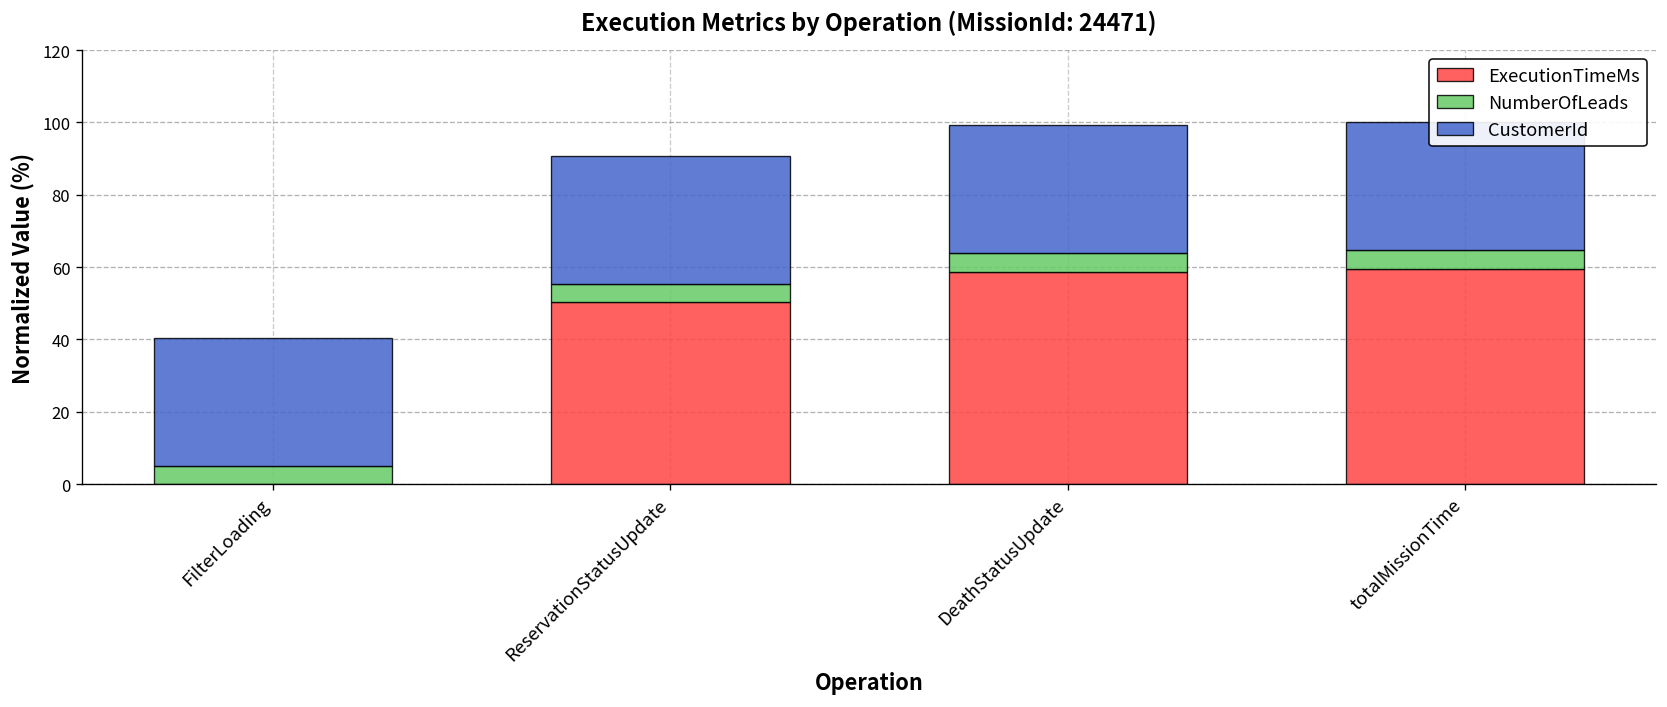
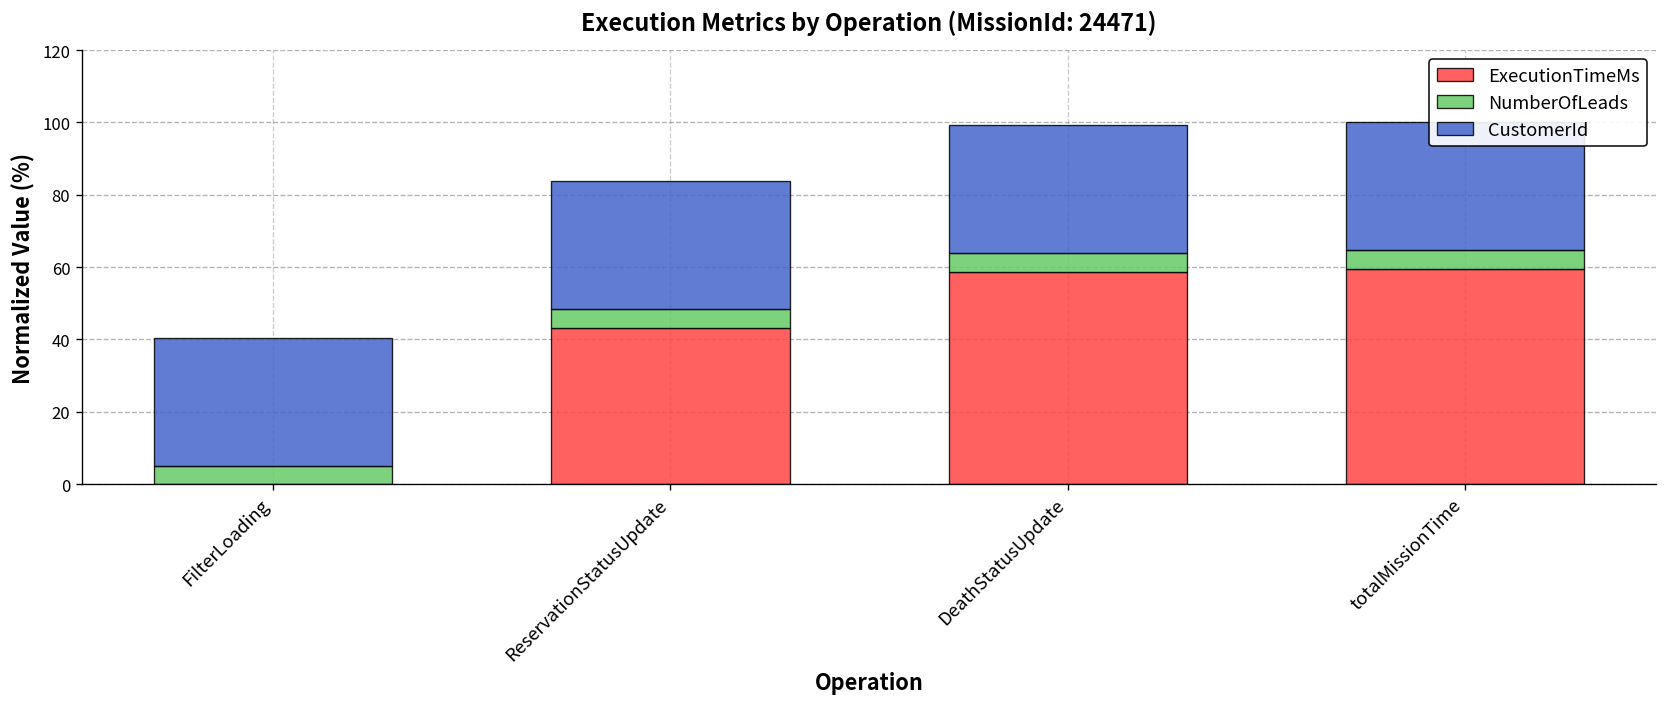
  {
    "ExecutionTimeMs": {
      "FilterLoading": 0,
-     "ReservationStatusUpdate": 50,
+     "ReservationStatusUpdate": 43,
      "DeathStatusUpdate": 59,
      "totalMissionTime": 60
    },
    "NumberOfLeads": {
      "FilterLoading": 5,
      "ReservationStatusUpdate": 5,
      "DeathStatusUpdate": 5,
      "totalMissionTime": 5
    },
    "CustomerId": {
      "FilterLoading": 35,
      "ReservationStatusUpdate": 35,
      "DeathStatusUpdate": 35
    }
  }
